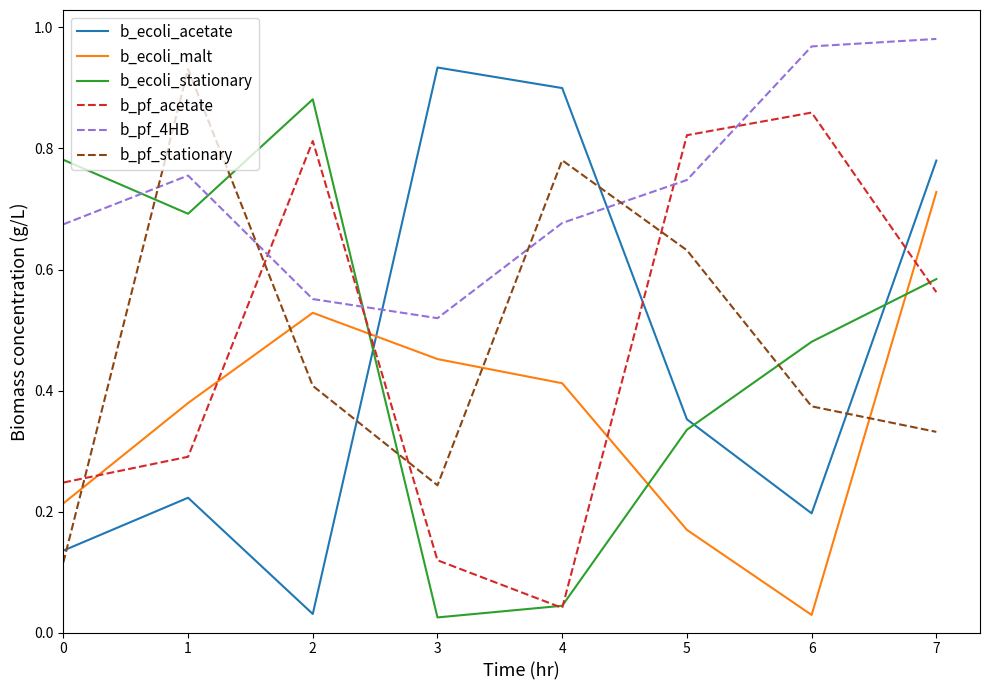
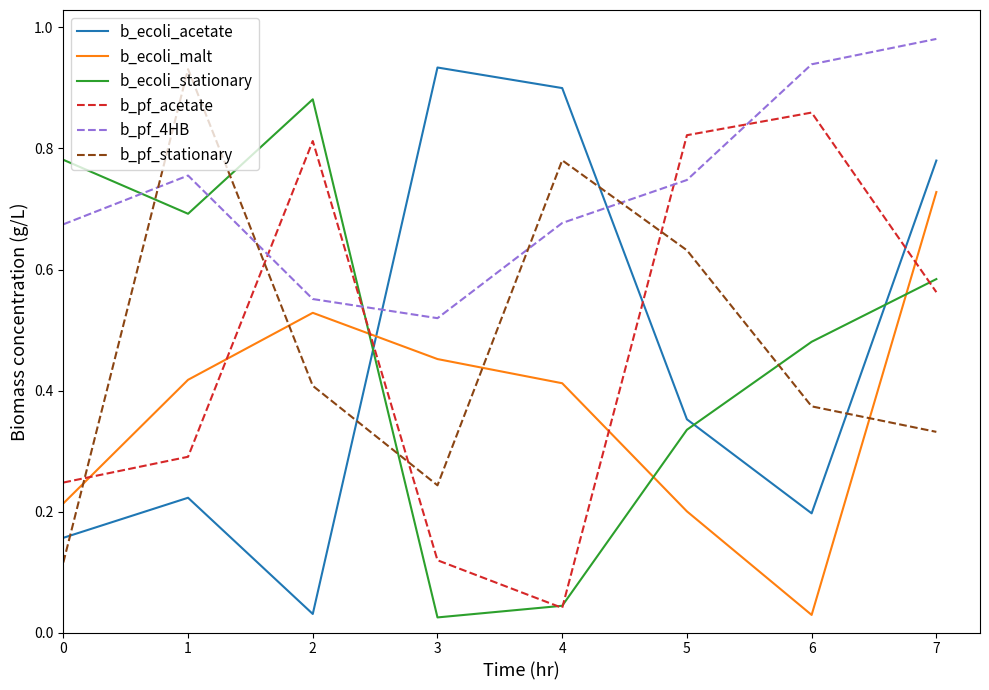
  {
    "b_ecoli_acetate": {
-     "0": 0.14,
+     "0": 0.16,
      "1": 0.22,
      "2": 0.03,
      "3": 0.93,
      "4": 0.90,
      "5": 0.35,
      "6": 0.20,
      "7": 0.78
    },
    "b_ecoli_malt": {
      "0": 0.21,
-     "1": 0.38,
+     "1": 0.42,
      "2": 0.53,
      "3": 0.45,
      "4": 0.41,
-     "5": 0.17,
+     "5": 0.20,
      "6": 0.03,
      "7": 0.73
    },
    "b_ecoli_stationary": {
      "0": 0.78,
      "1": 0.69,
      "2": 0.88,
      "3": 0.02,
      "5": 0.34,
      "6": 0.48,
      "7": 0.58
    },
    "b_pf_acetate": {
      "0": 0.25,
      "1": 0.29,
      "2": 0.81,
      "3": 0.12,
      "5": 0.82,
      "6": 0.86,
      "7": 0.56
    },
    "b_pf_4HB": {
      "0": 0.67,
      "1": 0.76,
      "2": 0.55,
      "3": 0.52,
      "4": 0.68,
      "5": 0.75,
-     "6": 0.97,
+     "6": 0.94,
      "7": 0.98
    },
    "b_pf_stationary": {
      "0": 0.12,
      "2": 0.41,
      "3": 0.24,
      "4": 0.78,
      "5": 0.63,
      "6": 0.37,
      "7": 0.33
    }
  }
